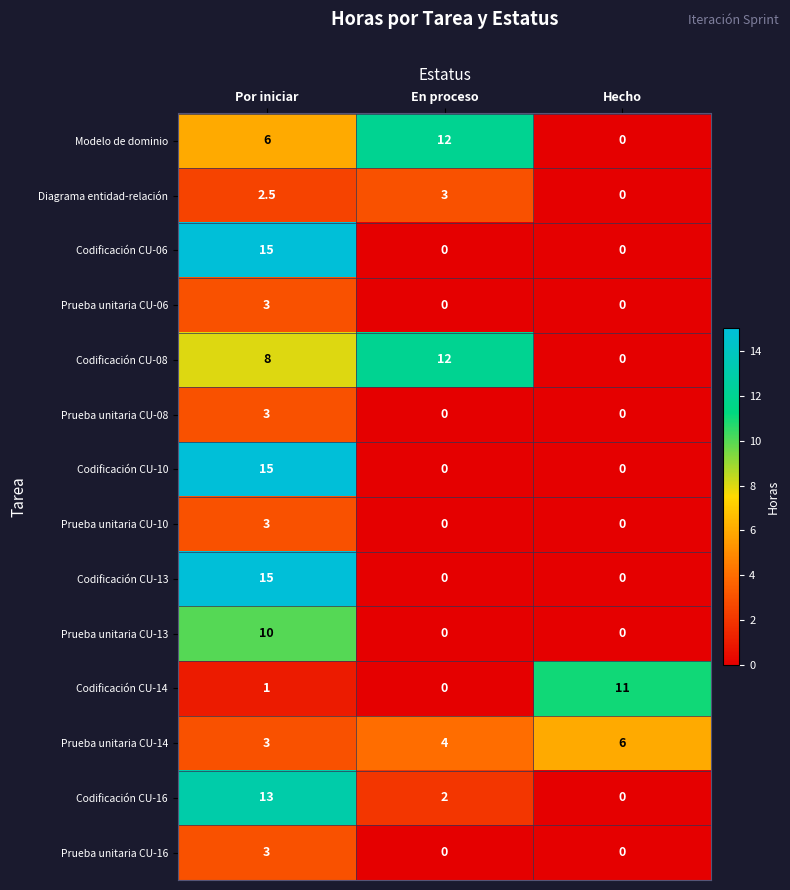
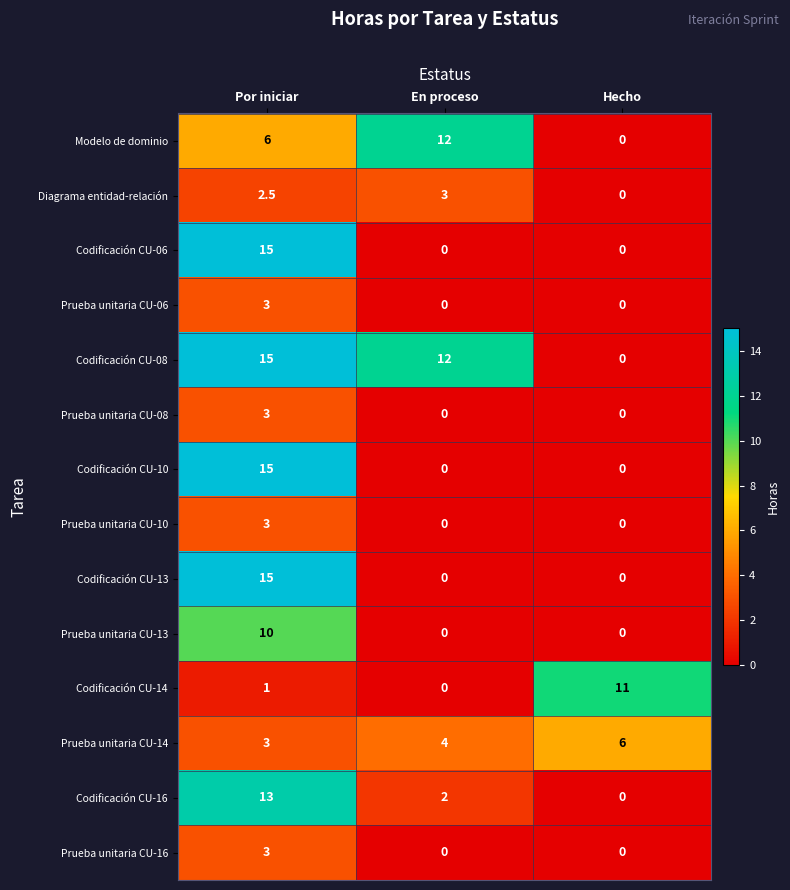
  {
    "Modelo de dominio": {
      "Por iniciar": 6,
      "En proceso": 12,
      "Hecho": 0
    },
    "Diagrama entidad-relación": {
      "Por iniciar": 2.5,
      "En proceso": 3,
      "Hecho": 0
    },
    "Codificación CU-06": {
      "Por iniciar": 15,
      "En proceso": 0,
      "Hecho": 0
    },
    "Prueba unitaria CU-06": {
      "Por iniciar": 3,
      "En proceso": 0,
      "Hecho": 0
    },
    "Codificación CU-08": {
-     "Por iniciar": 8,
+     "Por iniciar": 15,
      "En proceso": 12,
      "Hecho": 0
    },
    "Prueba unitaria CU-08": {
      "Por iniciar": 3,
      "En proceso": 0,
      "Hecho": 0
    },
    "Codificación CU-10": {
      "Por iniciar": 15,
      "En proceso": 0,
      "Hecho": 0
    },
    "Prueba unitaria CU-10": {
      "Por iniciar": 3,
      "En proceso": 0,
      "Hecho": 0
    },
    "Codificación CU-13": {
      "Por iniciar": 15,
      "En proceso": 0,
      "Hecho": 0
    },
    "Prueba unitaria CU-13": {
      "Por iniciar": 10,
      "En proceso": 0,
      "Hecho": 0
    },
    "Codificación CU-14": {
      "Por iniciar": 1,
      "En proceso": 0,
      "Hecho": 11
    },
    "Prueba unitaria CU-14": {
      "Por iniciar": 3,
      "En proceso": 4,
      "Hecho": 6
    },
    "Codificación CU-16": {
      "Por iniciar": 13,
      "En proceso": 2,
      "Hecho": 0
    },
    "Prueba unitaria CU-16": {
      "Por iniciar": 3,
      "En proceso": 0,
      "Hecho": 0
    }
  }
